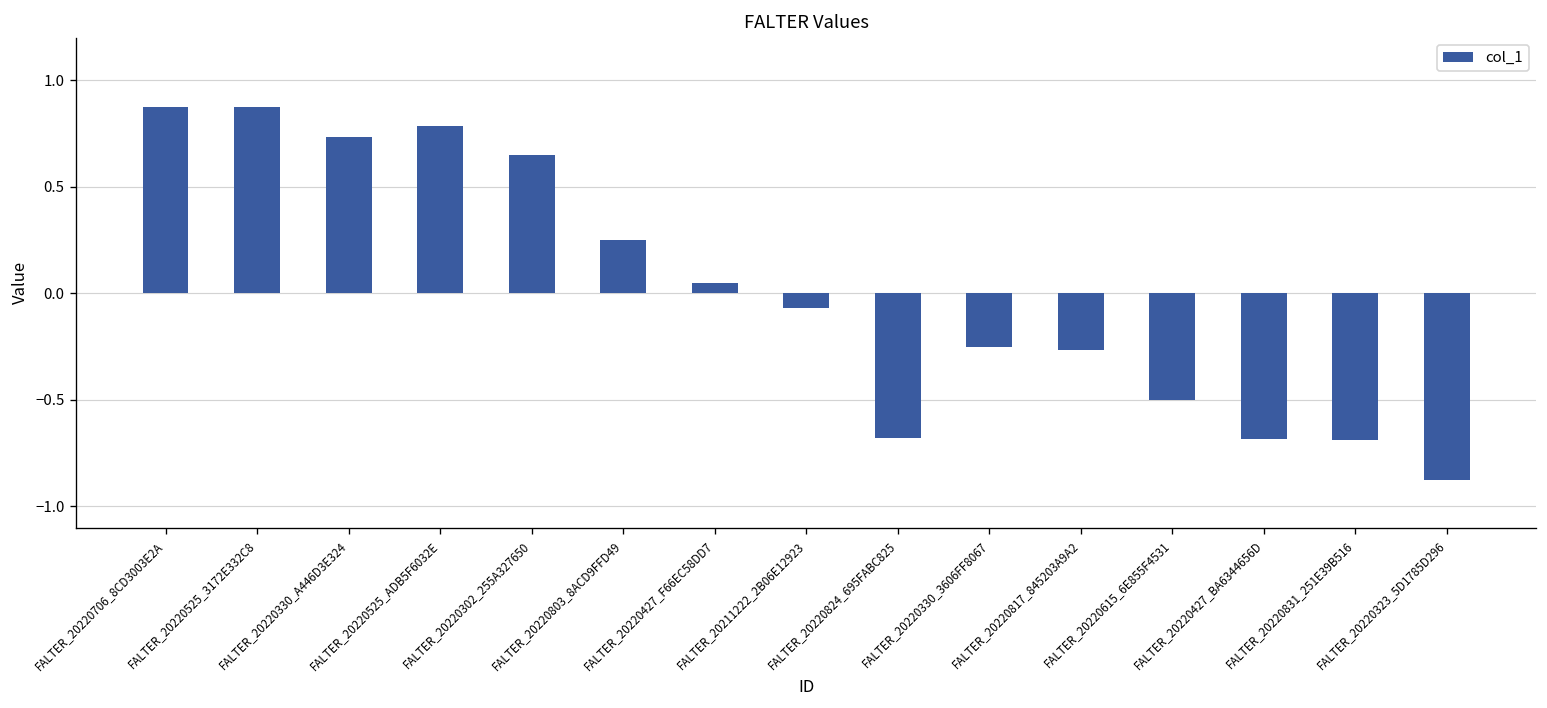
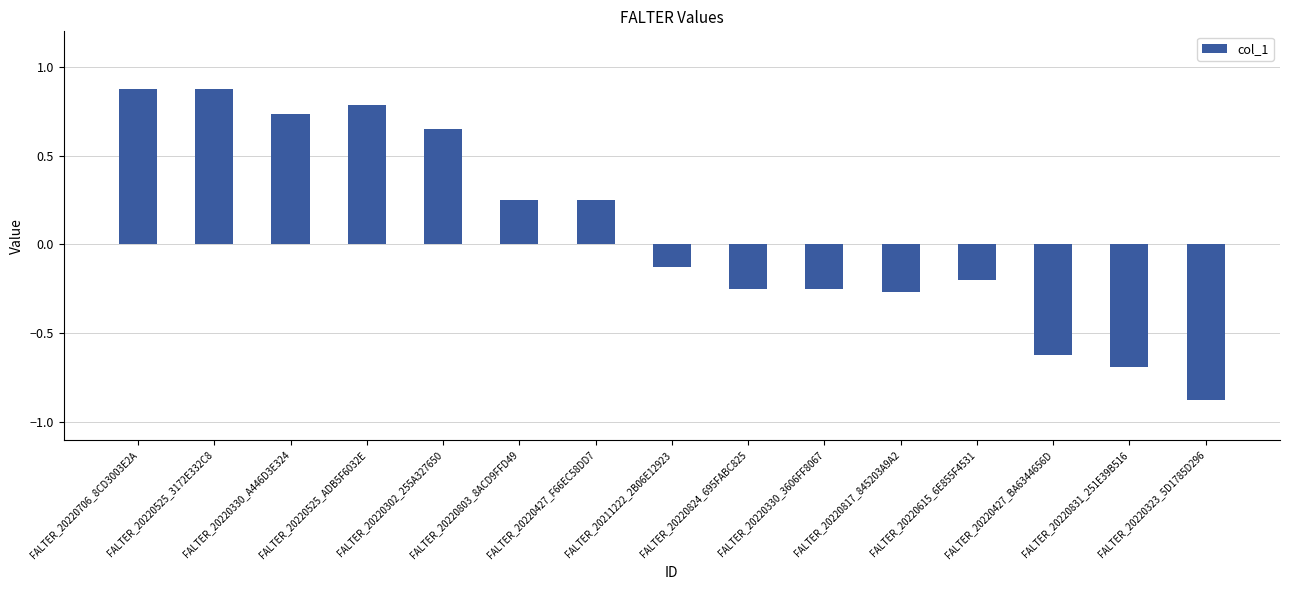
  {
    "FALTER_20220706_8CD3003E2A": 0.88,
    "FALTER_20220525_3172E332C8": 0.88,
    "FALTER_20220330_A446D3E324": 0.74,
    "FALTER_20220525_ADB5F6032E": 0.78,
    "FALTER_20220302_255A327650": 0.65,
    "FALTER_20220803_8ACD9FFD49": 0.25,
-   "FALTER_20220427_F66EC58DD7": 0.05,
-   "FALTER_20211222_2B06E12923": -0.07,
-   "FALTER_20220824_695FABC825": -0.68,
+   "FALTER_20220427_F66EC58DD7": 0.25,
+   "FALTER_20211222_2B06E12923": -0.13,
+   "FALTER_20220824_695FABC825": -0.25,
    "FALTER_20220330_3606FF8067": -0.25,
    "FALTER_20220817_845203A9A2": -0.27,
-   "FALTER_20220615_6E855F4531": -0.5,
-   "FALTER_20220427_BA6344656D": -0.68,
+   "FALTER_20220615_6E855F4531": -0.2,
+   "FALTER_20220427_BA6344656D": -0.63,
    "FALTER_20220831_251E39B516": -0.69,
    "FALTER_20220323_5D1785D296": -0.88
  }
